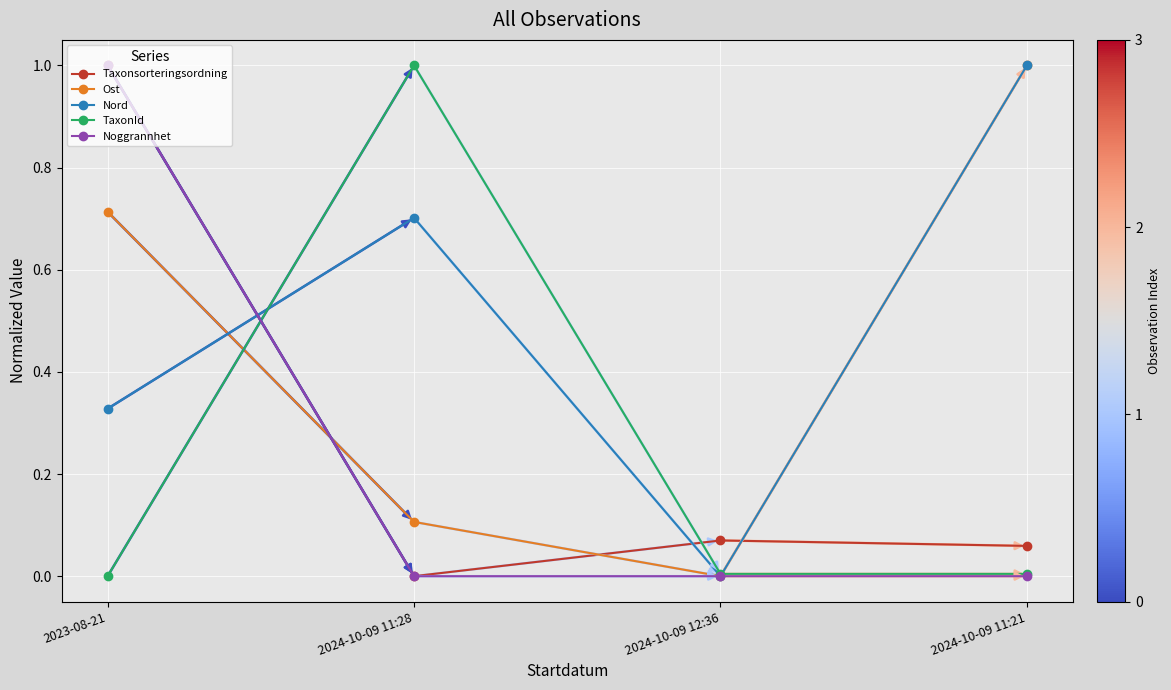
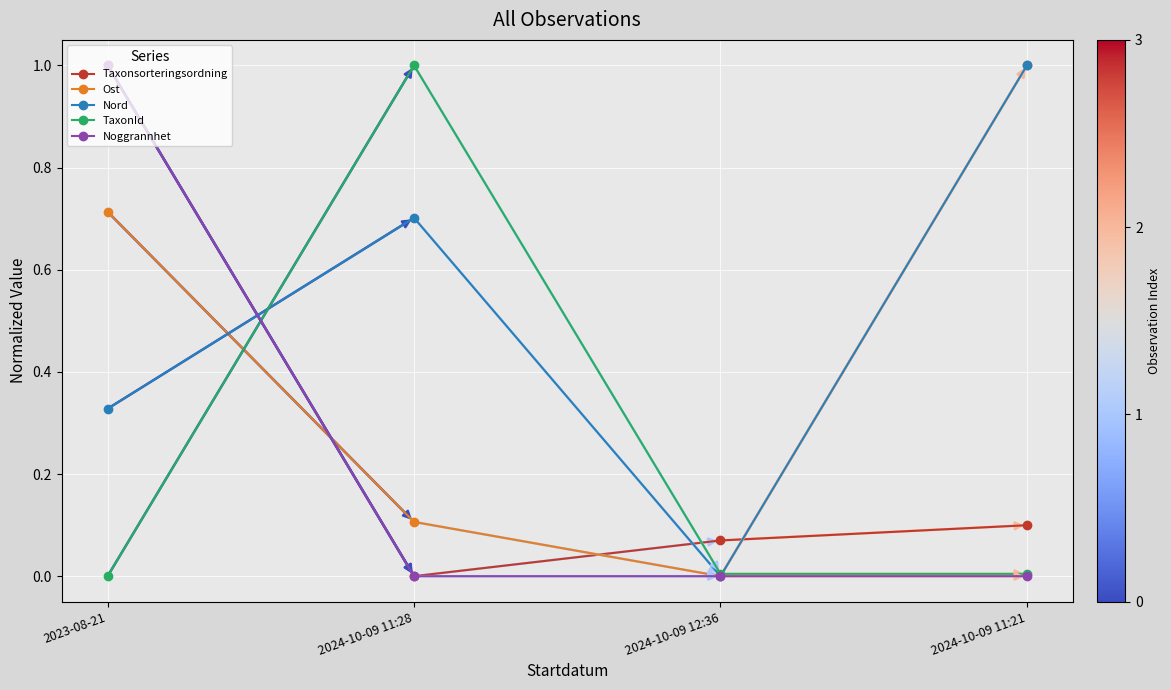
  {
    "Taxonsorteringsordning": {
      "2024-10-09 12:36": 0.07,
-     "2024-10-09 11:21": 0.06
+     "2024-10-09 11:21": 0.10
    },
    "Ost": {
      "2023-08-21": 0.71,
      "2024-10-09 11:28": 0.11
    },
    "Nord": {
      "2023-08-21": 0.33,
      "2024-10-09 11:28": 0.70
    },
    "TaxonId": {
      "2023-08-21": 0.00,
      "2024-10-09 11:28": 1.00
    }
  }
